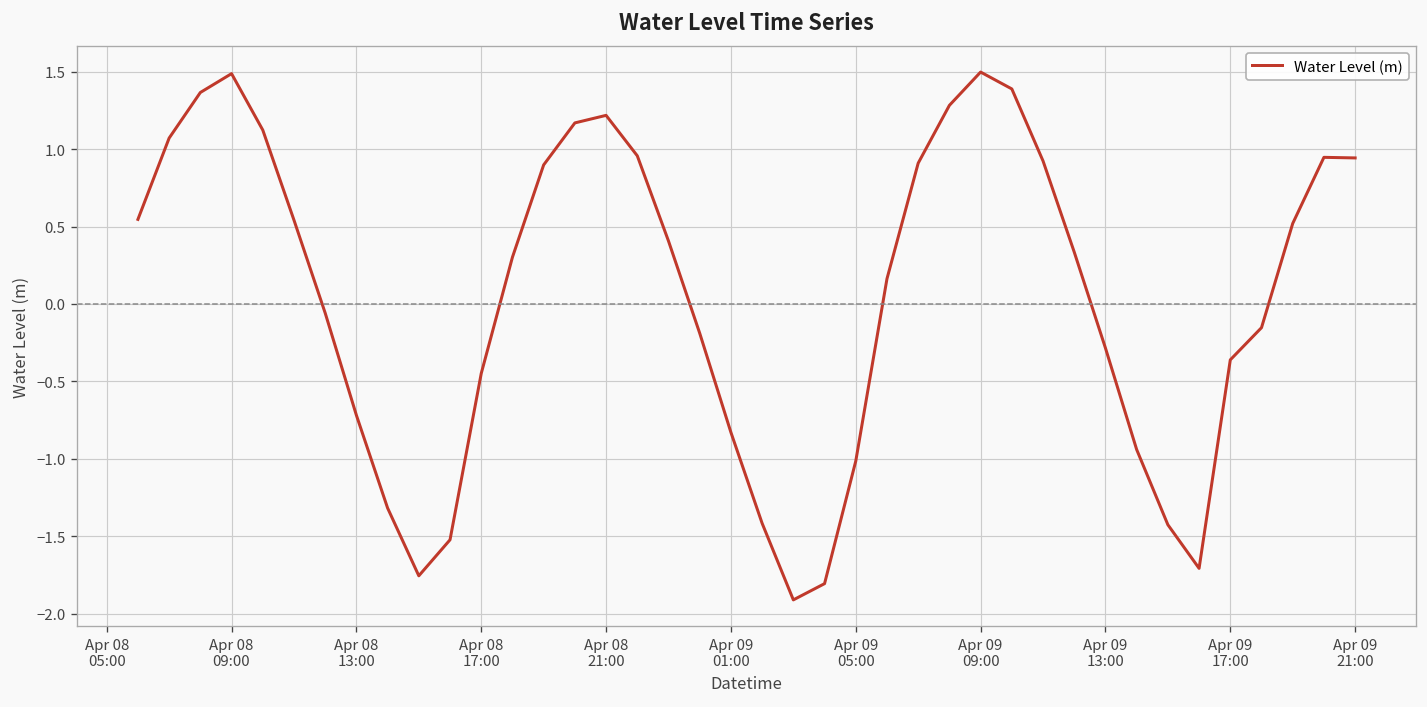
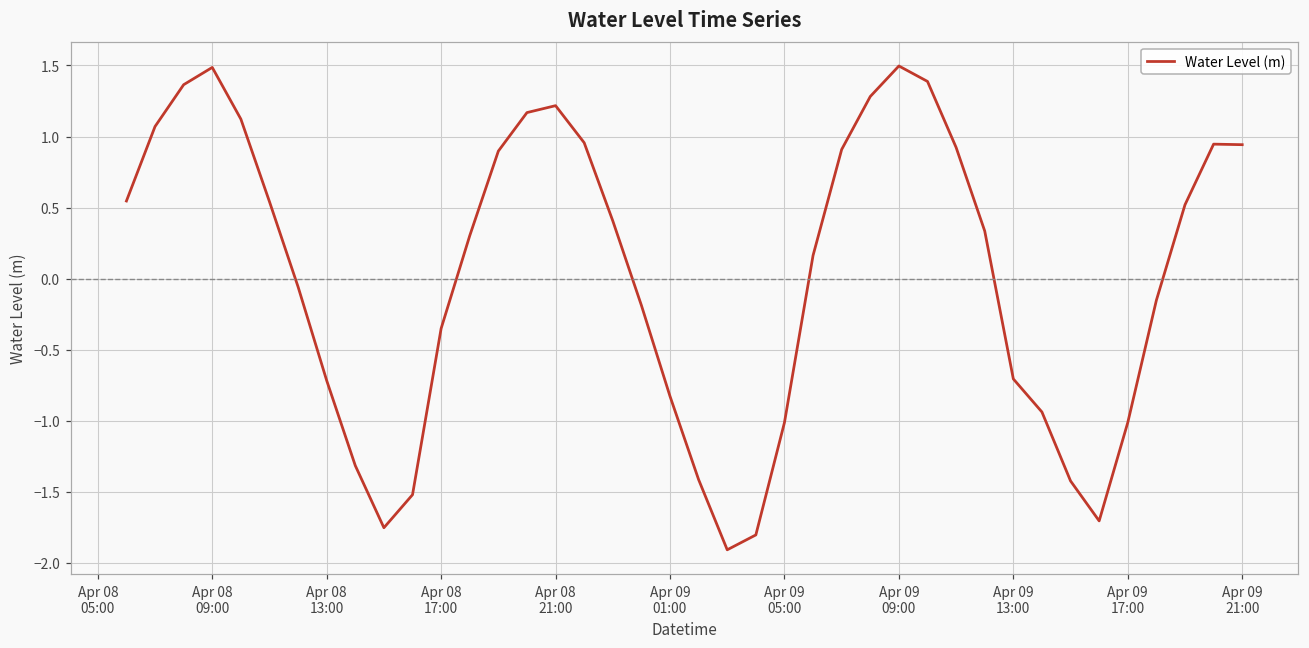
  {
    "Apr 08 09:00": 1.49,
    "Apr 08 13:00": -0.72,
-   "Apr 08 17:00": -0.45,
+   "Apr 08 17:00": -0.35,
    "Apr 08 21:00": 1.22,
    "Apr 09 01:00": -0.83,
    "Apr 09 05:00": -1.01,
    "Apr 09 09:00": 1.50,
-   "Apr 09 13:00": -0.28,
-   "Apr 09 17:00": -0.36,
+   "Apr 09 13:00": -0.71,
+   "Apr 09 17:00": -1.01,
    "Apr 09 21:00": 0.94
  }
